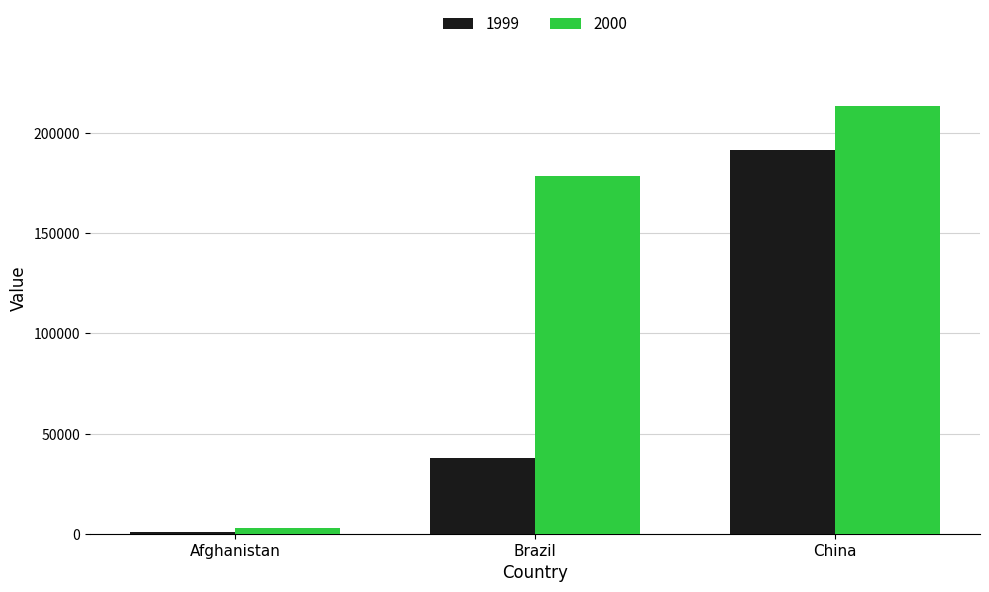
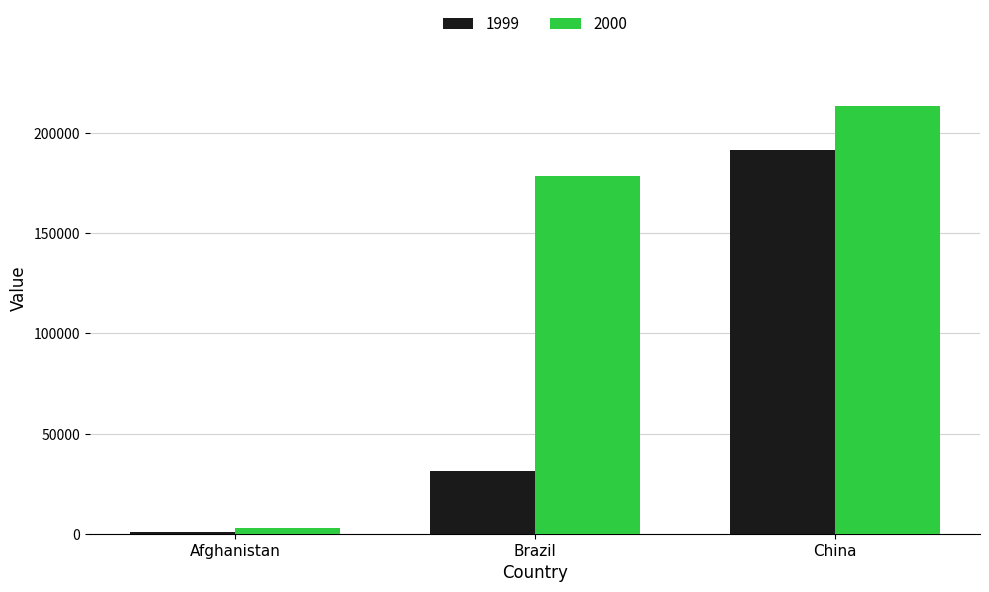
  {
    "1999": {
-     "Brazil": 38000,
+     "Brazil": 31000,
      "China": 192000
    },
    "2000": {
      "Afghanistan": 3000,
      "Brazil": 179000,
      "China": 214000
    }
  }
